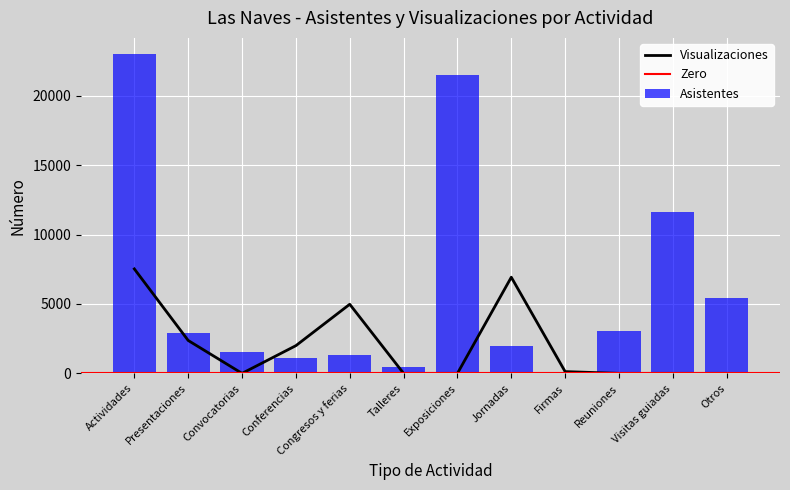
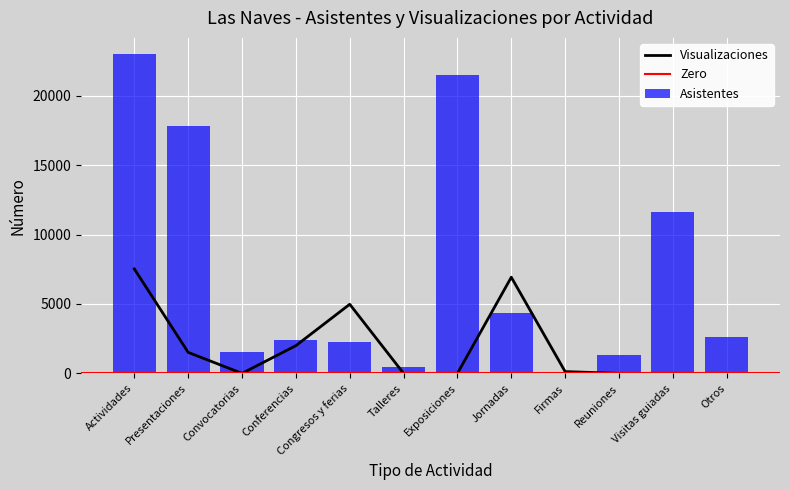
  {
    "Visualizaciones": {
      "Actividades": 7500,
-     "Presentaciones": 2400,
+     "Presentaciones": 1500,
      "Convocatorias": 0,
      "Conferencias": 2000,
      "Congresos y ferias": 5000,
      "Talleres": 0,
      "Exposiciones": 0,
      "Jornadas": 6900,
      "Firmas": 100,
      "Reuniones": 0,
      "Visitas guiadas": 0,
      "Otros": 0
    },
    "Asistentes": {
      "Actividades": 23000,
-     "Presentaciones": 2900,
+     "Presentaciones": 17800,
      "Convocatorias": 1500,
-     "Conferencias": 1100,
-     "Congresos y ferias": 1300,
+     "Conferencias": 2400,
+     "Congresos y ferias": 2300,
      "Talleres": 500,
      "Exposiciones": 21500,
-     "Jornadas": 1900,
-     "Reuniones": 3100,
+     "Jornadas": 4300,
+     "Reuniones": 1300,
      "Visitas guiadas": 11600,
-     "Otros": 5400
+     "Otros": 2600
    }
  }
